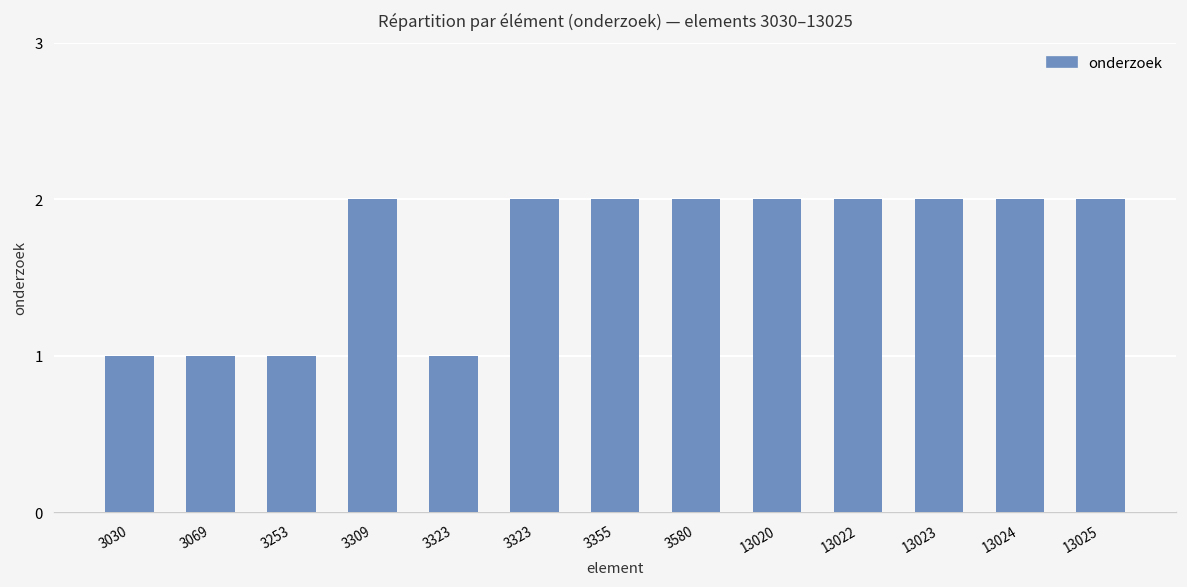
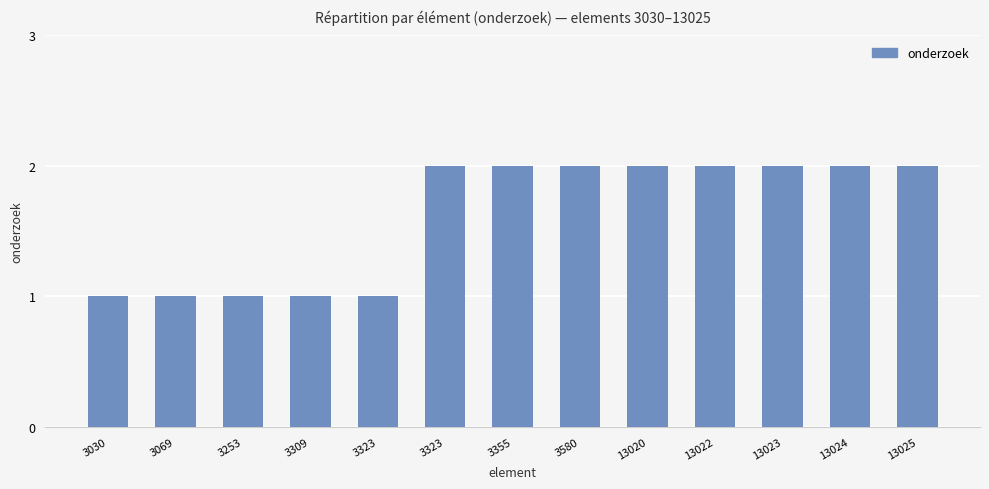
  {
    "3030": 1,
    "3069": 1,
    "3253": 1,
-   "3309": 2,
+   "3309": 1,
    "3355": 2,
    "3580": 2,
    "13020": 2,
    "13022": 2,
    "13023": 2,
    "13024": 2,
    "13025": 2
  }
